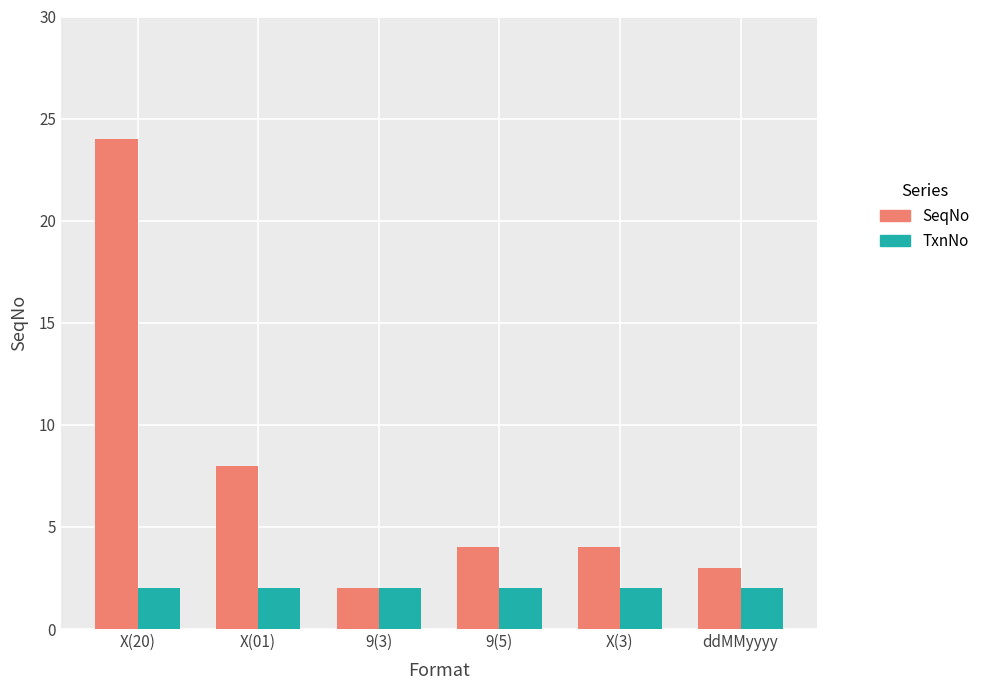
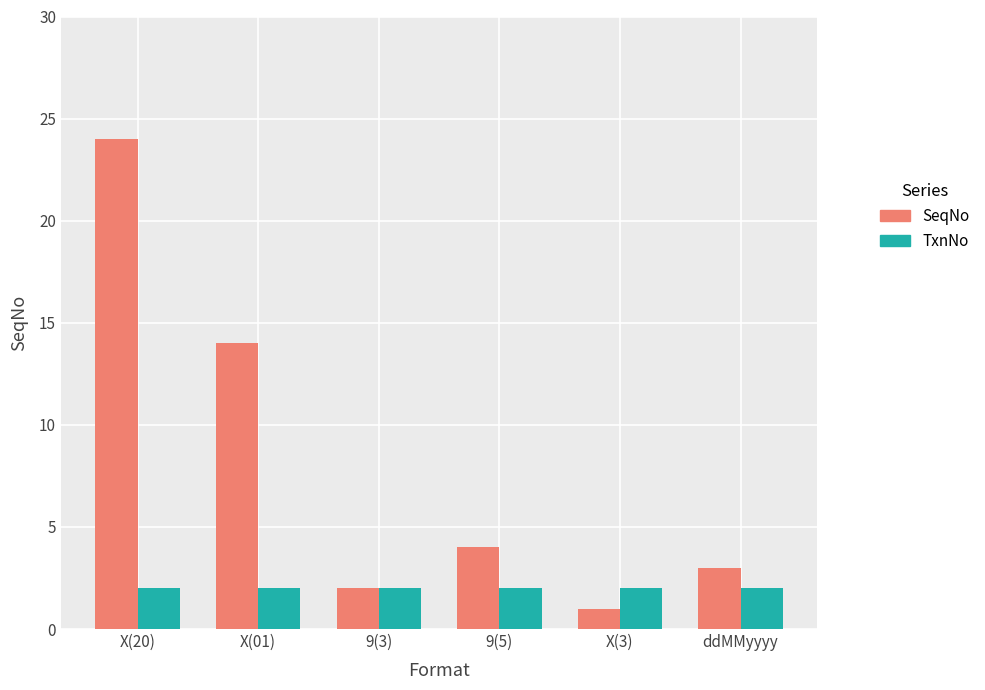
  {
    "SeqNo": {
      "X(20)": 24,
-     "X(01)": 8,
+     "X(01)": 14,
      "9(3)": 2,
      "9(5)": 4,
-     "X(3)": 4,
+     "X(3)": 1,
      "ddMMyyyy": 3
    },
    "TxnNo": {
      "X(20)": 2,
      "X(01)": 2,
      "9(3)": 2,
      "9(5)": 2,
      "X(3)": 2,
      "ddMMyyyy": 2
    }
  }
